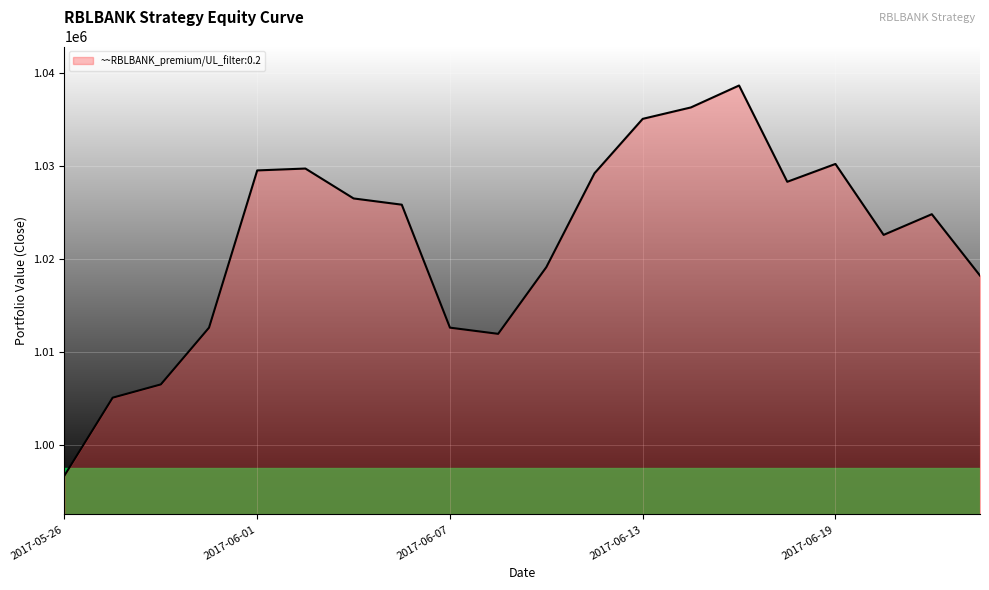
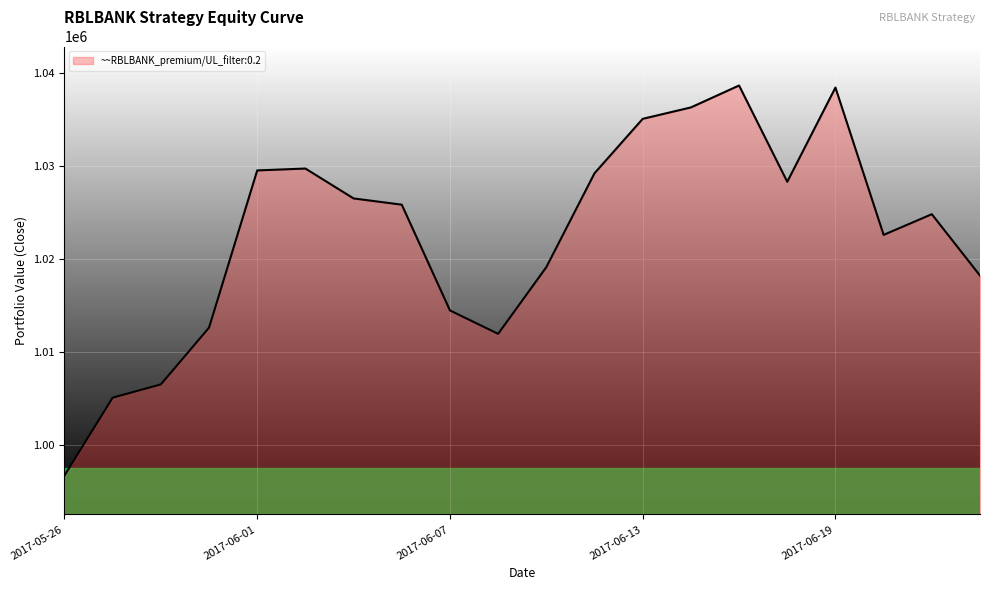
  {
    "2017-06-01": 1030000,
-   "2017-06-07": 1013000,
+   "2017-06-07": 1014000,
    "2017-06-13": 1035000,
-   "2017-06-19": 1030000
+   "2017-06-19": 1038000
  }
